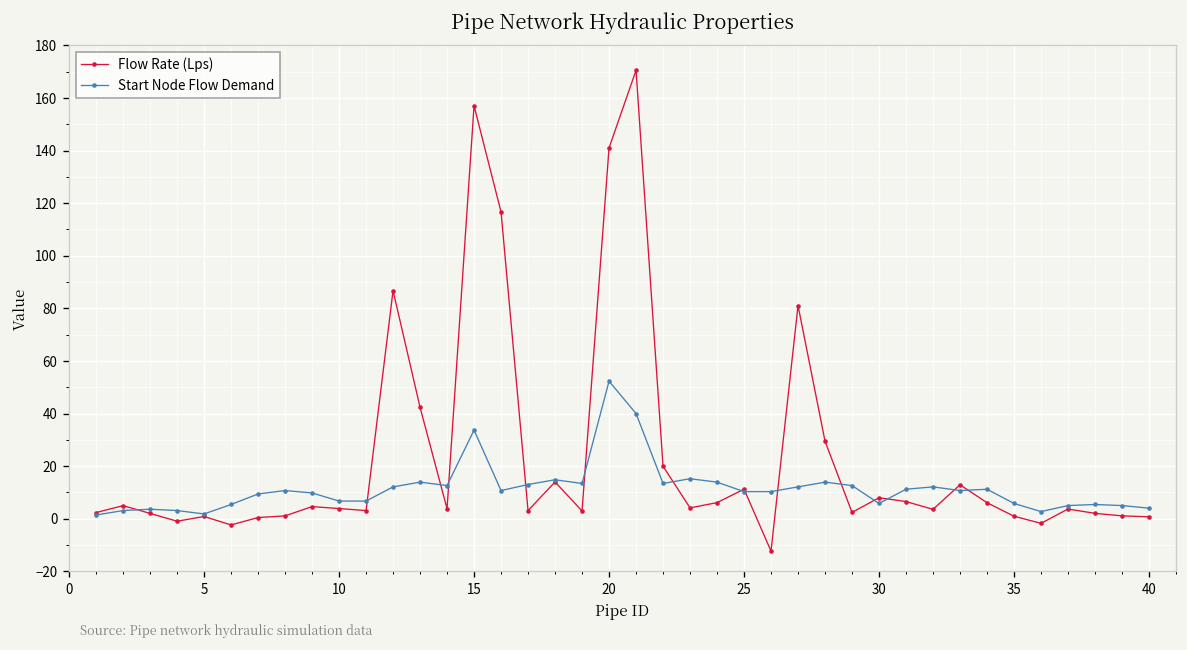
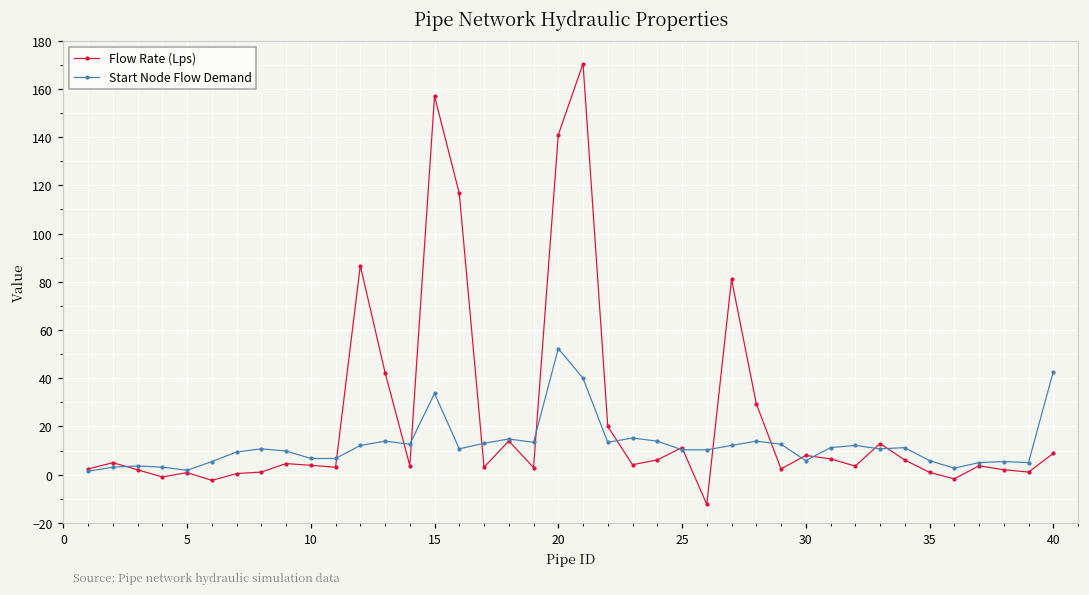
  {
    "Flow Rate (Lps)": {
      "10": 4,
      "15": 157,
      "20": 141,
      "30": 8,
      "35": 1,
-     "40": 1
+     "40": 9
    },
    "Start Node Flow Demand": {
      "10": 7,
      "15": 34,
      "20": 52,
      "30": 6,
      "35": 6,
-     "40": 4
+     "40": 43
    }
  }
